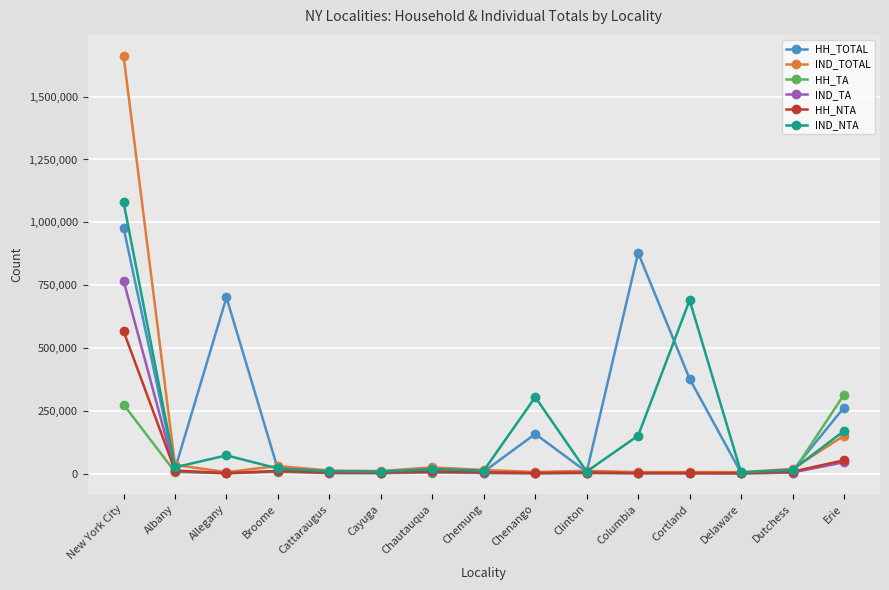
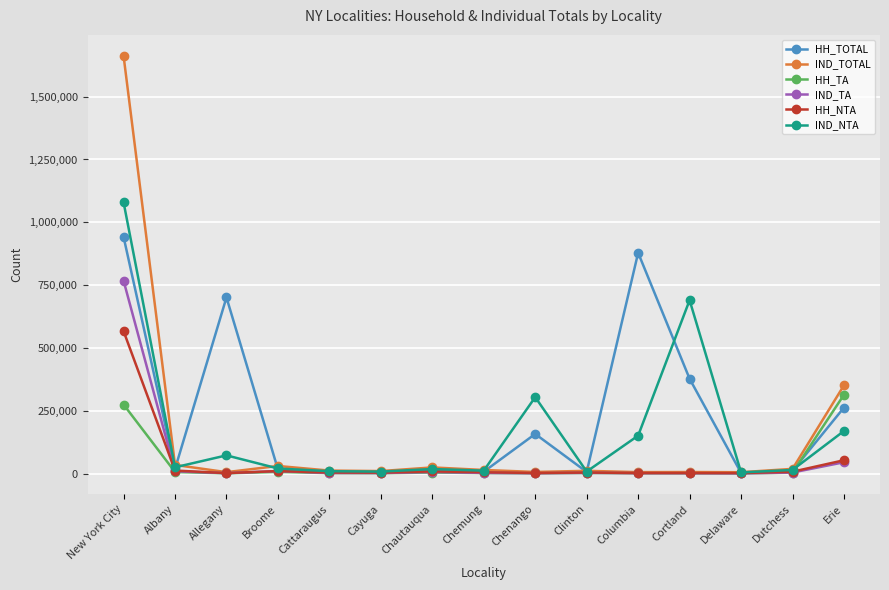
  {
    "HH_TOTAL": {
-     "New York City": "980,000",
+     "New York City": "940,000",
      "Allegany": "700,000",
      "Chenango": "160,000",
      "Columbia": "880,000",
      "Cortland": "380,000",
      "Erie": "260,000"
    },
    "IND_TOTAL": {
      "New York City": "1,660,000",
-     "Erie": "150,000"
+     "Erie": "350,000"
    },
    "HH_TA": {
      "New York City": "270,000",
      "Erie": "310,000"
    },
    "IND_TA": {
      "New York City": "770,000"
    },
    "HH_NTA": {
      "New York City": "570,000"
    },
    "IND_NTA": {
      "New York City": "1,080,000",
      "Allegany": "70,000",
      "Chenango": "300,000",
      "Columbia": "150,000",
      "Cortland": "690,000",
      "Erie": "170,000"
    }
  }
